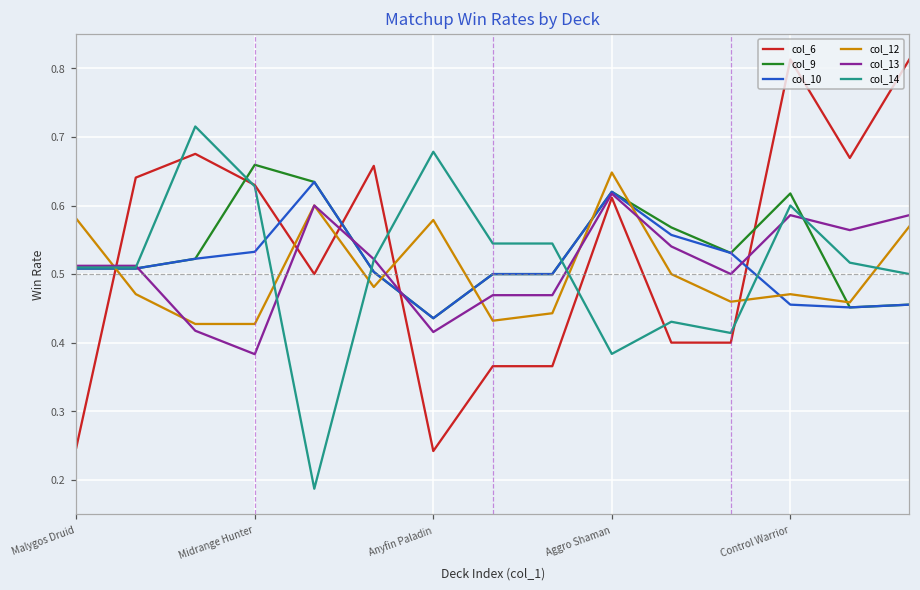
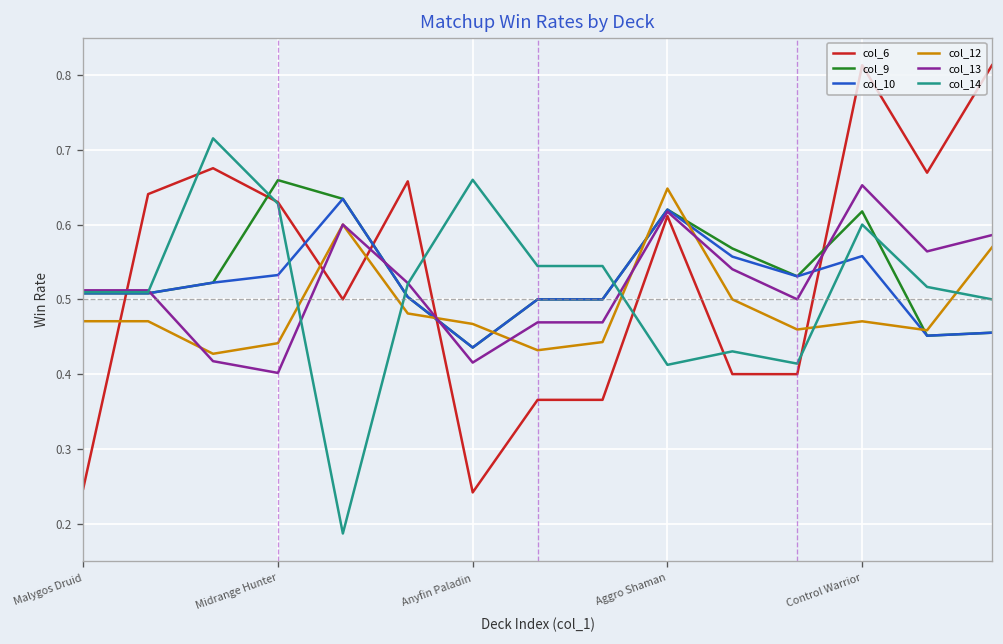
  {
    "col_6": {
      "Malygos Druid": 0.25,
      "Anyfin Paladin": 0.24,
      "Aggro Shaman": 0.61
    },
    "col_9": {
      "Midrange Hunter": 0.66,
      "Control Warrior": 0.62
    },
    "col_10": {
      "Midrange Hunter": 0.53,
-     "Control Warrior": 0.46
+     "Control Warrior": 0.56
    },
    "col_12": {
-     "Malygos Druid": 0.58,
-     "Midrange Hunter": 0.43,
-     "Anyfin Paladin": 0.58,
+     "Malygos Druid": 0.47,
+     "Midrange Hunter": 0.44,
+     "Anyfin Paladin": 0.47,
      "Aggro Shaman": 0.65,
      "Control Warrior": 0.47
    },
    "col_13": {
-     "Midrange Hunter": 0.38,
+     "Midrange Hunter": 0.40,
      "Anyfin Paladin": 0.42,
-     "Control Warrior": 0.59
+     "Control Warrior": 0.65
    },
    "col_14": {
-     "Anyfin Paladin": 0.68,
-     "Aggro Shaman": 0.38,
+     "Anyfin Paladin": 0.66,
+     "Aggro Shaman": 0.41,
      "Control Warrior": 0.60
    }
  }
